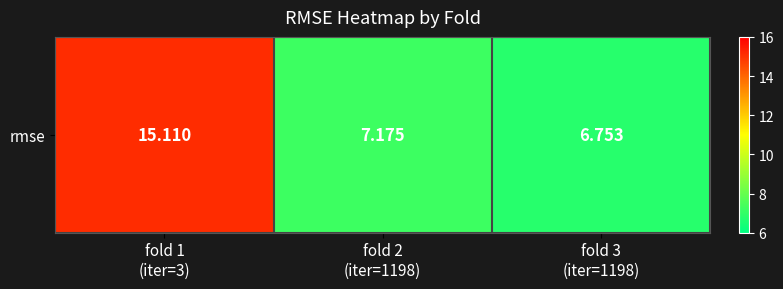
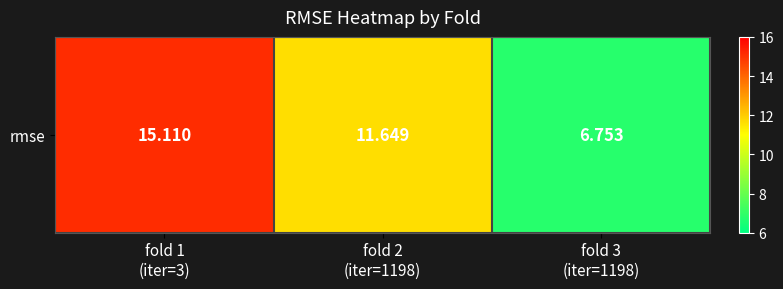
  {
    "rmse": {
      "fold 1 (iter=3)": 15.110,
-     "fold 2 (iter=1198)": 7.175,
+     "fold 2 (iter=1198)": 11.649,
      "fold 3 (iter=1198)": 6.753
    }
  }
